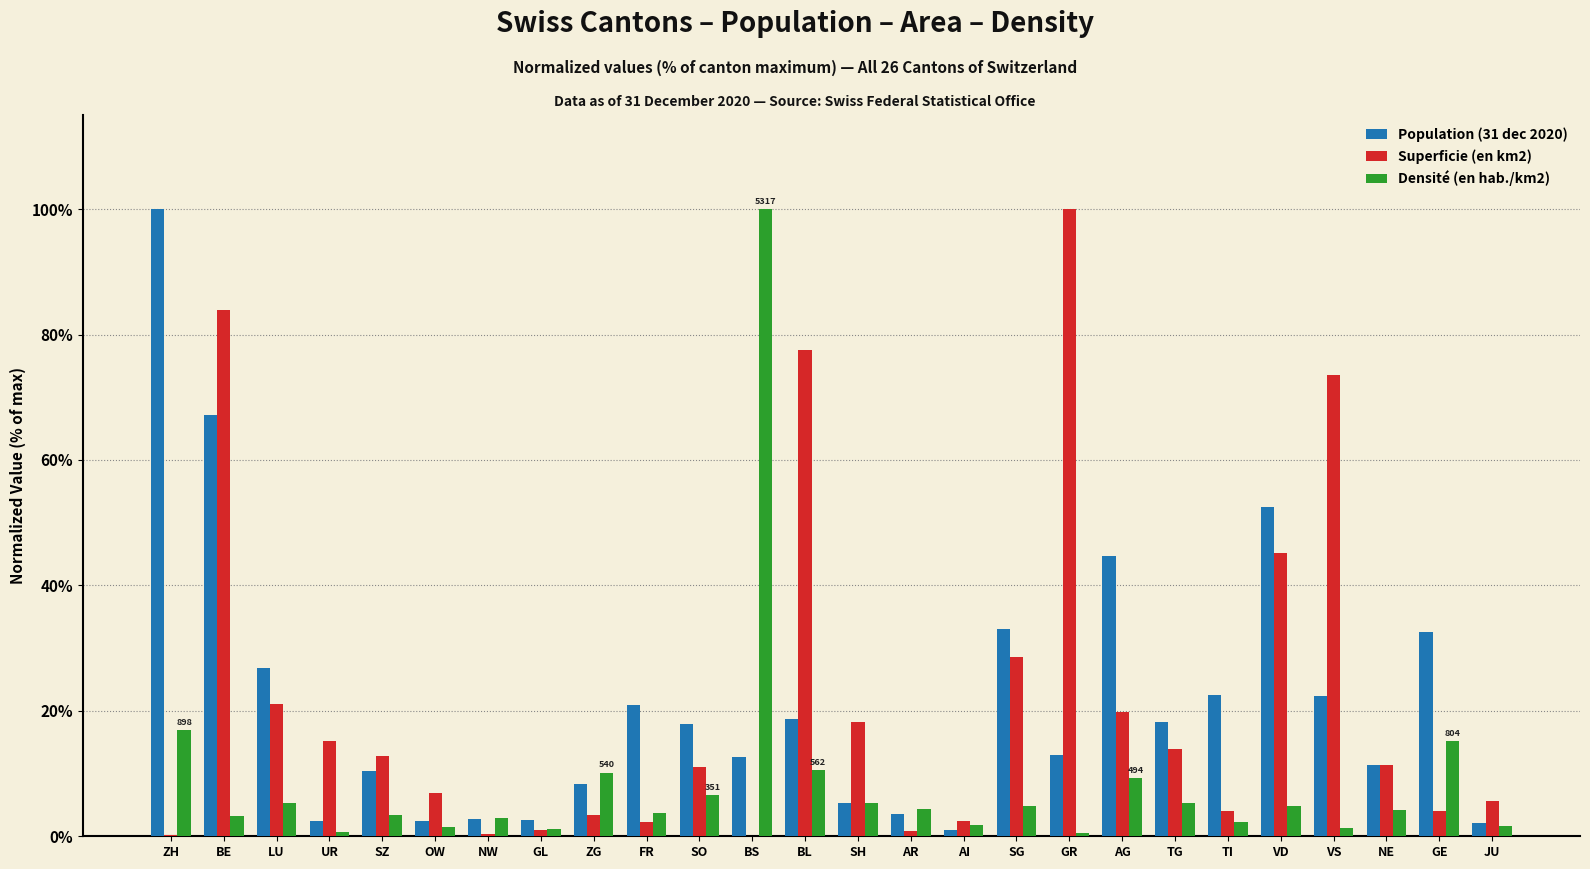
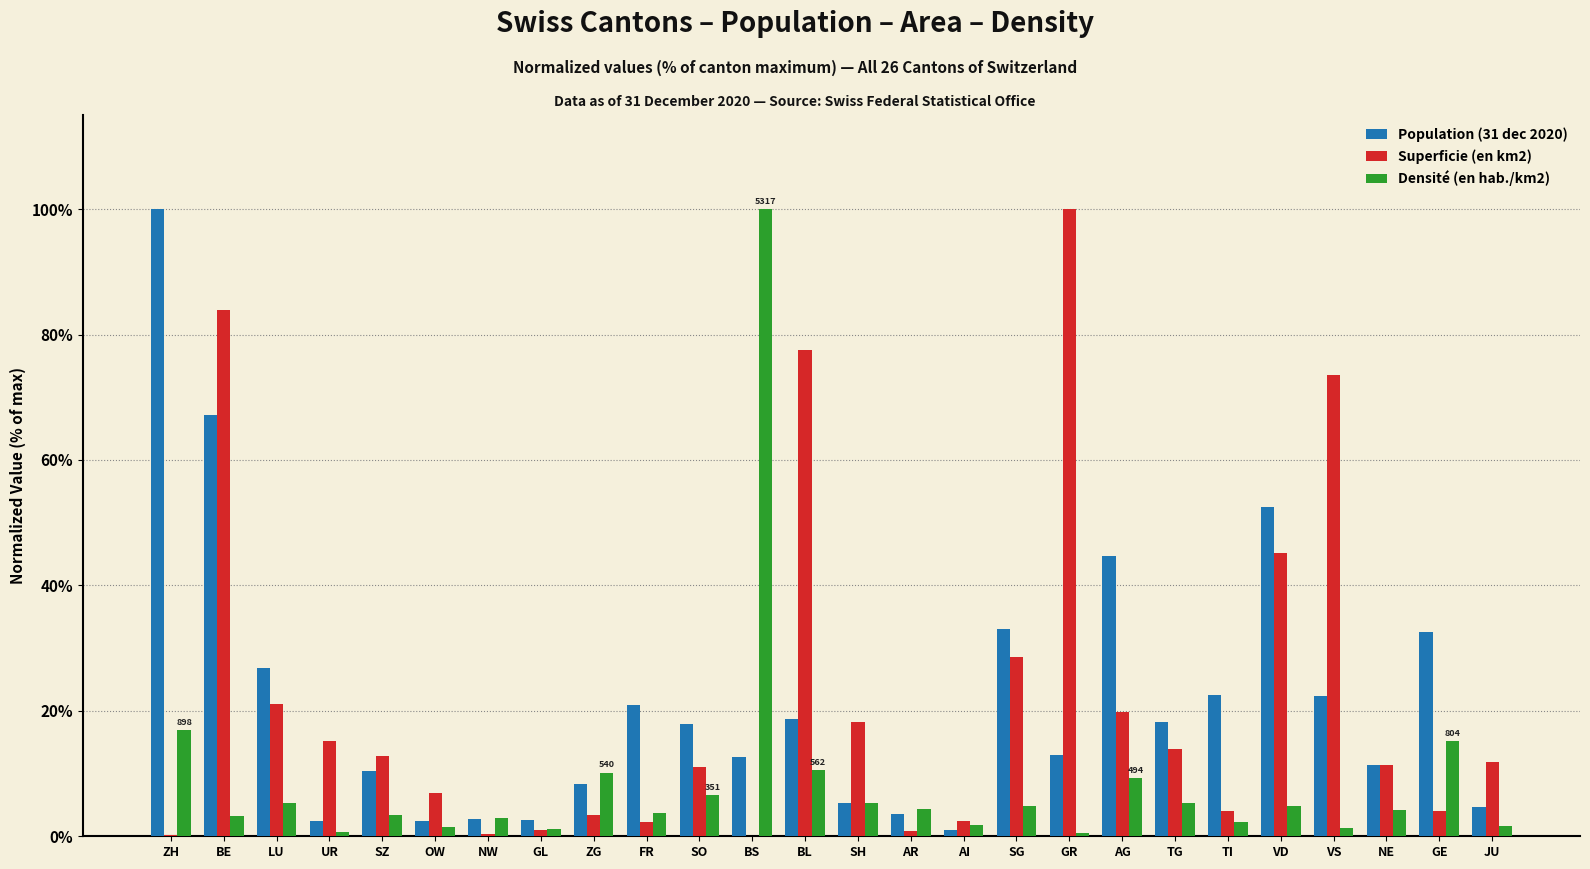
  {
    "Population (31 dec 2020)": {
      "ZH": "100%",
      "BE": "67%",
      "LU": "27%",
      "UR": "2%",
      "SZ": "10%",
      "OW": "2%",
      "NW": "3%",
      "GL": "3%",
      "ZG": "8%",
      "FR": "21%",
      "SO": "18%",
      "BS": "13%",
      "BL": "19%",
      "SH": "5%",
      "AR": "4%",
      "AI": "1%",
      "SG": "33%",
      "GR": "13%",
      "AG": "45%",
      "TG": "18%",
      "TI": "23%",
      "VD": "52%",
      "VS": "22%",
      "NE": "11%",
      "GE": "33%",
-     "JU": "2%"
+     "JU": "5%"
    },
    "Superficie (en km2)": {
      "BE": "84%",
      "LU": "21%",
      "UR": "15%",
      "SZ": "13%",
      "OW": "7%",
      "GL": "1%",
      "ZG": "3%",
      "FR": "2%",
      "SO": "11%",
      "BL": "78%",
      "SH": "18%",
      "AR": "1%",
      "AI": "2%",
      "SG": "29%",
      "GR": "100%",
      "AG": "20%",
      "TG": "14%",
      "TI": "4%",
      "VD": "45%",
      "VS": "74%",
      "NE": "11%",
      "GE": "4%",
-     "JU": "6%"
+     "JU": "12%"
    },
    "Densité (en hab./km2)": {
      "BE": "3%",
      "LU": "5%",
      "UR": "1%",
      "SZ": "3%",
      "OW": "1%",
      "NW": "3%",
      "GL": "1%",
      "FR": "4%",
      "SH": "5%",
      "AR": "4%",
      "AI": "2%",
      "SG": "5%",
      "GR": "1%",
      "TG": "5%",
      "TI": "2%",
      "VD": "5%",
      "VS": "1%",
      "NE": "4%",
      "JU": "2%"
    }
  }
